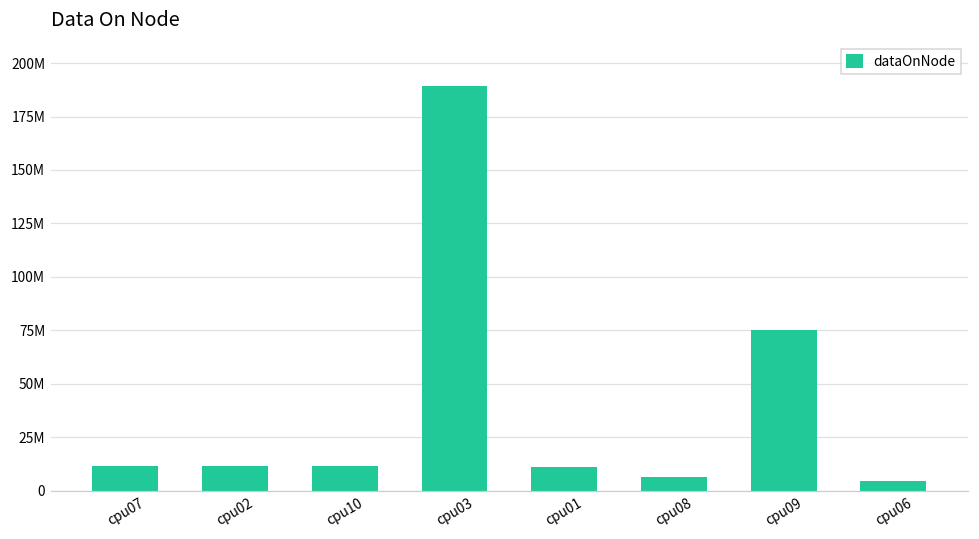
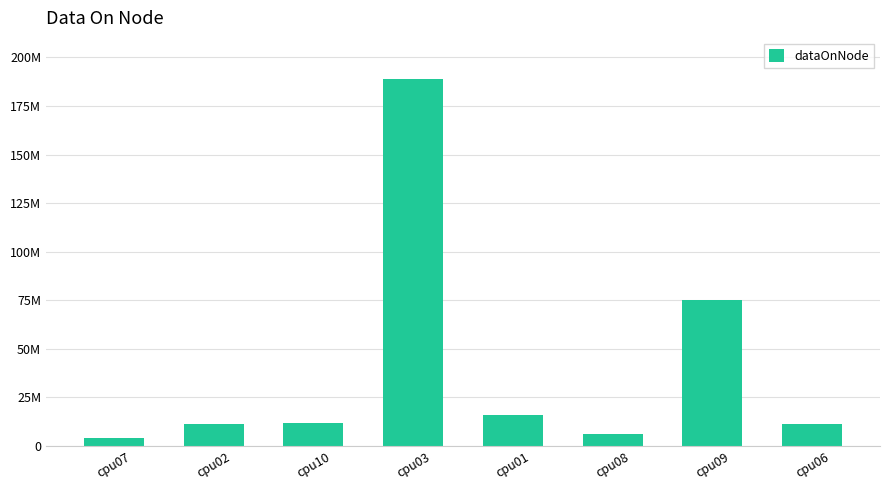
  {
-   "cpu07": 11000000,
+   "cpu07": 4000000,
    "cpu02": 11000000,
    "cpu10": 12000000,
    "cpu03": 189000000,
-   "cpu01": 11000000,
+   "cpu01": 16000000,
    "cpu08": 6000000,
    "cpu09": 75000000,
-   "cpu06": 4000000
+   "cpu06": 12000000
  }
